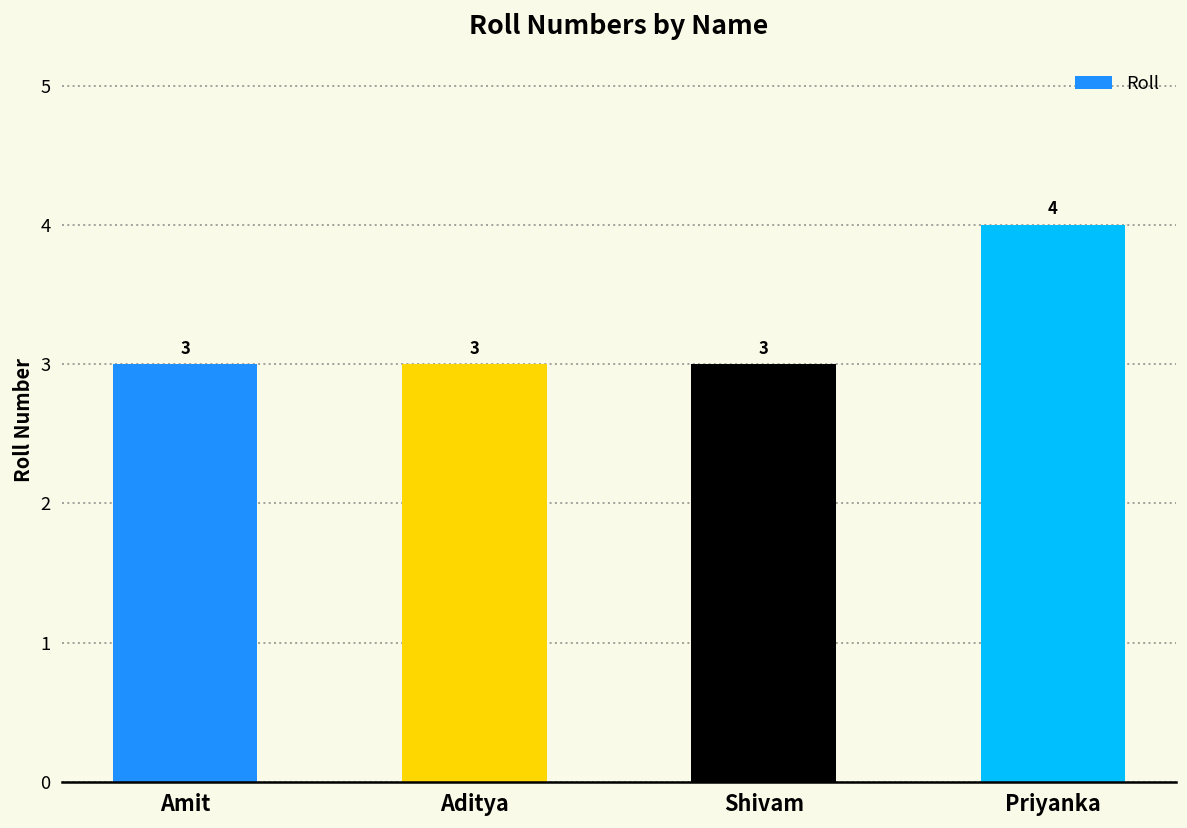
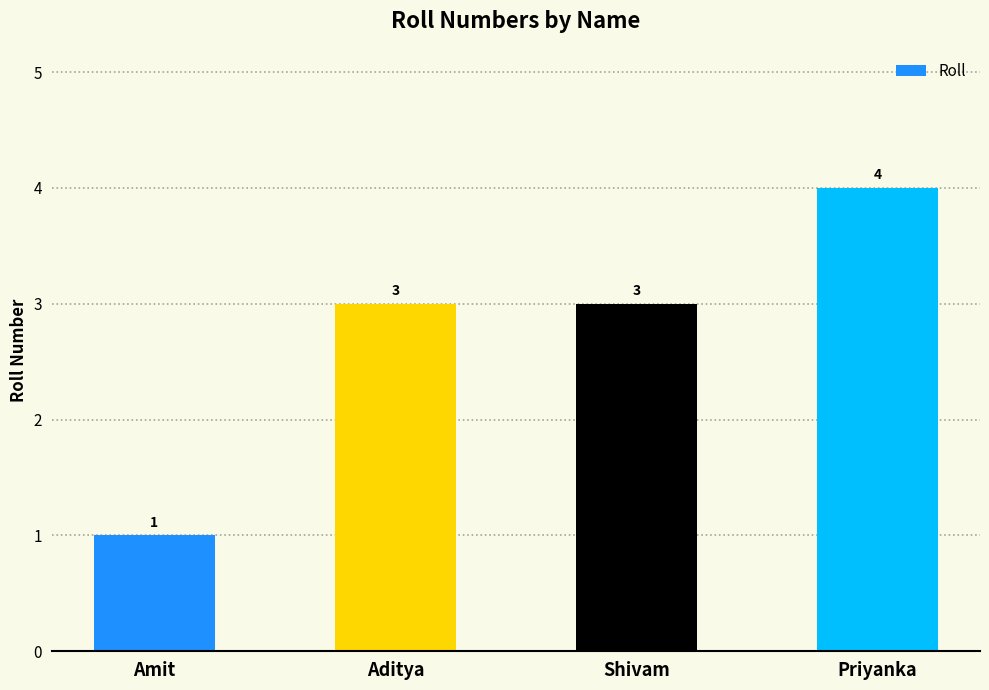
  {
-   "Amit": 3,
+   "Amit": 1,
    "Aditya": 3,
    "Shivam": 3,
    "Priyanka": 4
  }
